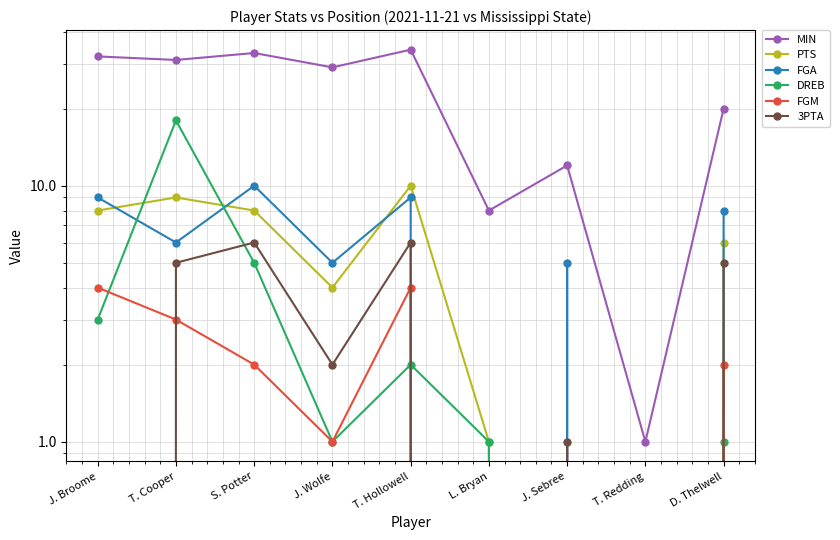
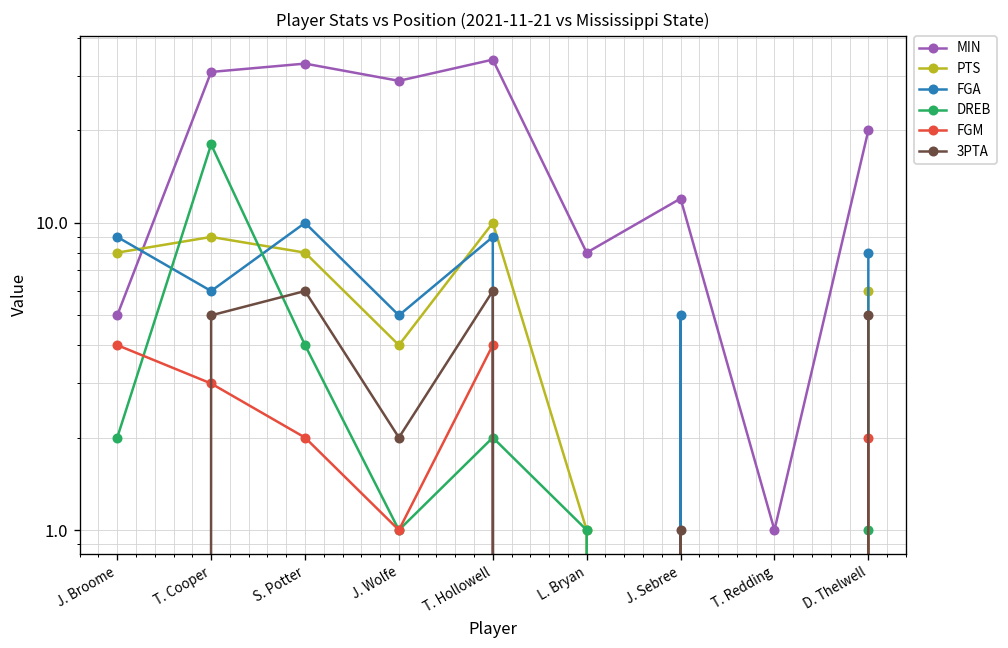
  {
    "MIN": {
-     "J. Broome": 32,
+     "J. Broome": 5,
      "T. Cooper": 31,
      "S. Potter": 33,
      "J. Wolfe": 29,
      "T. Hollowell": 34,
      "L. Bryan": 8,
      "J. Sebree": 12,
      "T. Redding": 1,
      "D. Thelwell": 20
    },
    "PTS": {
      "J. Broome": 8,
      "T. Cooper": 9,
      "S. Potter": 8,
      "J. Wolfe": 4,
      "T. Hollowell": 10,
      "D. Thelwell": 6
    },
    "FGA": {
      "J. Broome": 9,
      "T. Cooper": 6,
      "S. Potter": 10,
      "J. Wolfe": 5,
      "T. Hollowell": 9,
      "J. Sebree": 5,
      "D. Thelwell": 8
    },
    "DREB": {
-     "J. Broome": 3,
+     "J. Broome": 2,
      "T. Cooper": 18,
-     "S. Potter": 5,
+     "S. Potter": 4,
      "T. Hollowell": 2,
      "D. Thelwell": 1
    },
    "FGM": {
      "J. Broome": 4,
      "T. Cooper": 3,
      "S. Potter": 2,
      "T. Hollowell": 4,
      "D. Thelwell": 2
    },
    "3PTA": {
      "T. Cooper": 5,
      "S. Potter": 6,
      "J. Wolfe": 2,
      "T. Hollowell": 6,
      "J. Sebree": 1,
      "D. Thelwell": 5
    }
  }
